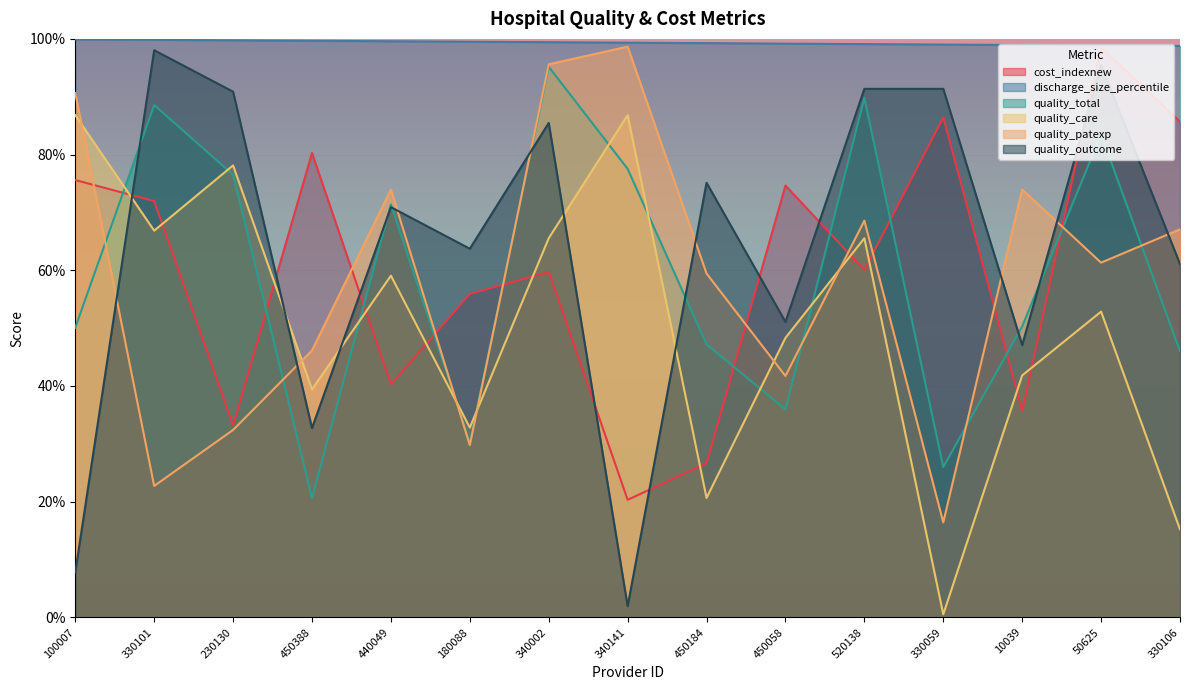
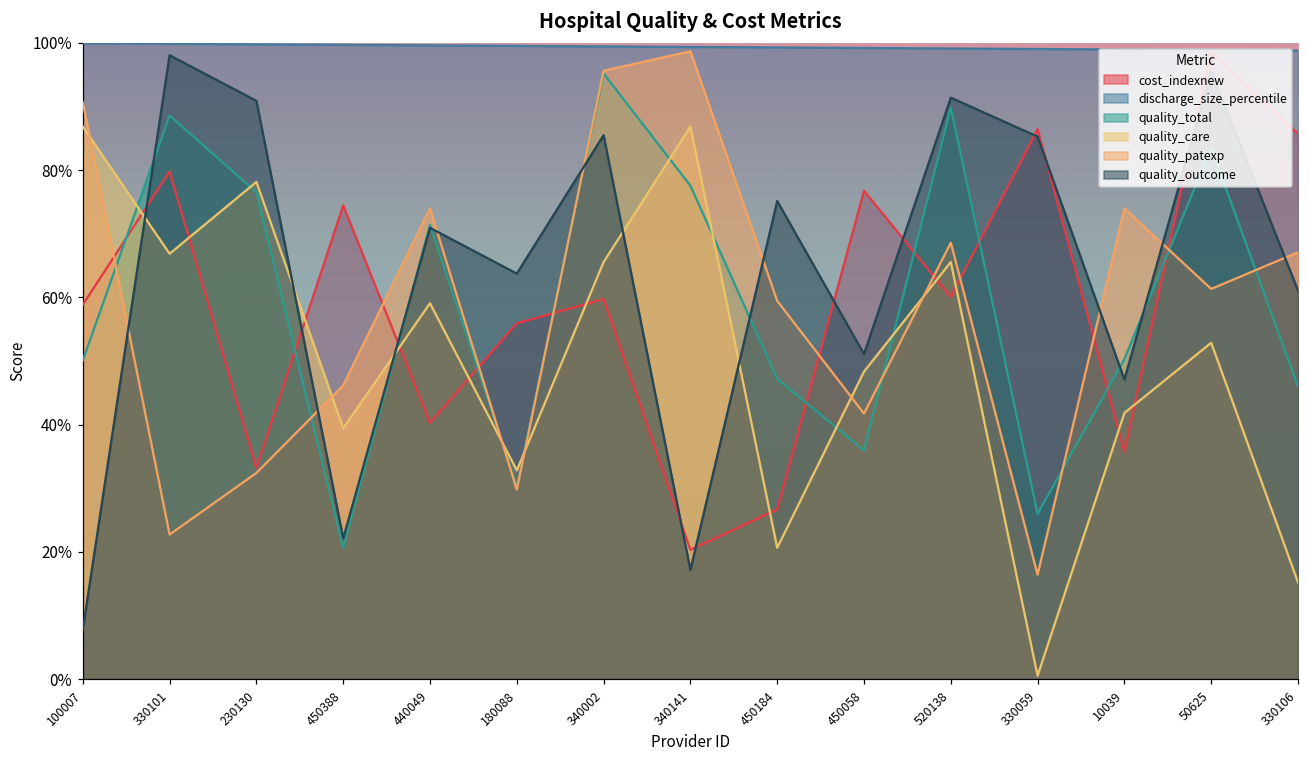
  {
    "cost_indexnew": {
-     "100007": "76%",
-     "330101": "72%",
+     "100007": "59%",
+     "330101": "80%",
      "230130": "33%",
-     "450388": "80%",
+     "450388": "74%",
      "440049": "40%",
      "180088": "56%",
      "340002": "60%",
      "340141": "20%",
      "450184": "27%",
-     "450058": "75%",
+     "450058": "77%",
      "520138": "60%",
      "330059": "86%",
      "10039": "36%",
      "330106": "86%"
    },
    "quality_outcome": {
      "100007": "8%",
      "330101": "98%",
      "230130": "91%",
-     "450388": "33%",
+     "450388": "22%",
      "440049": "71%",
      "180088": "64%",
      "340002": "85%",
-     "340141": "2%",
+     "340141": "17%",
      "450184": "75%",
      "450058": "51%",
      "520138": "91%",
-     "330059": "91%",
+     "330059": "85%",
      "10039": "47%",
      "330106": "61%"
    }
  }
